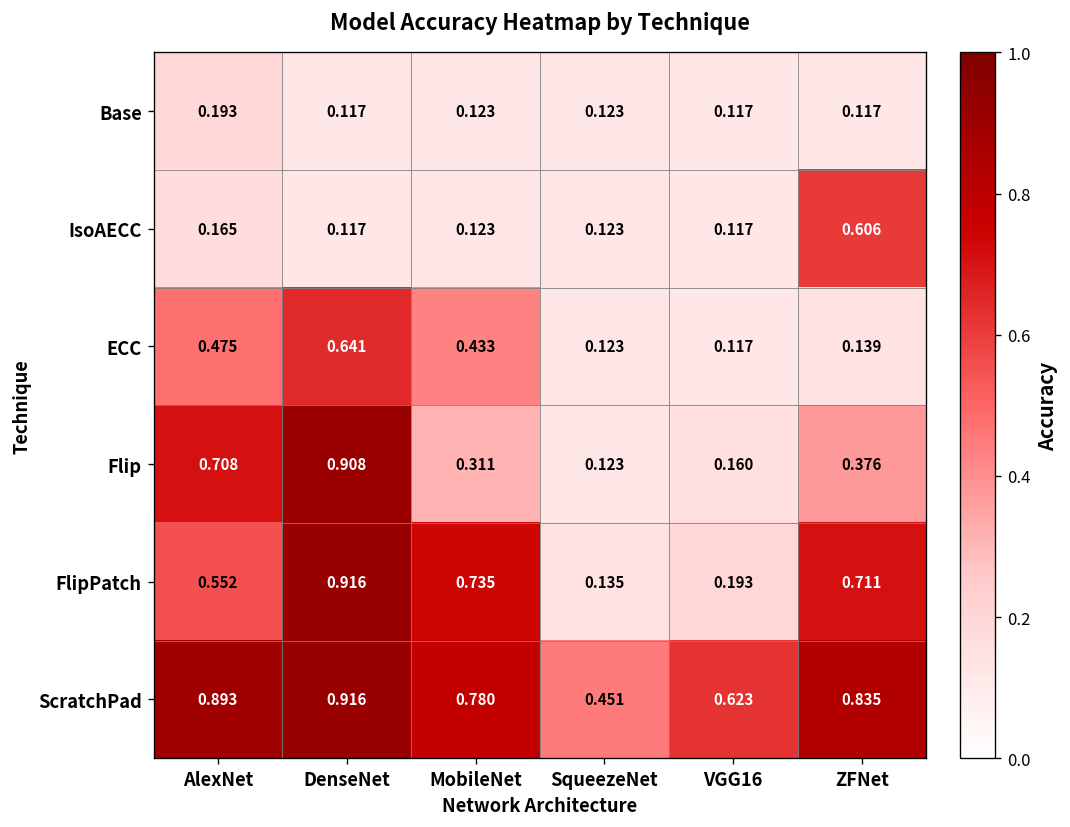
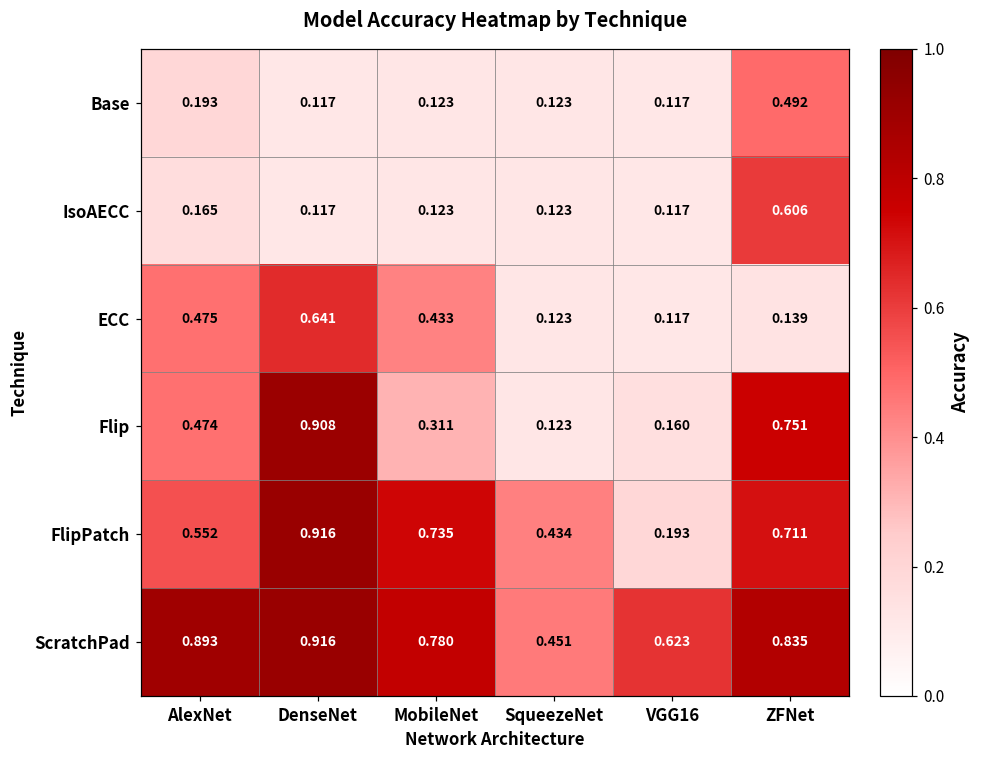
  {
    "Base": {
      "AlexNet": 0.193,
      "DenseNet": 0.117,
      "MobileNet": 0.123,
      "SqueezeNet": 0.123,
      "VGG16": 0.117,
-     "ZFNet": 0.117
+     "ZFNet": 0.492
    },
    "IsoAECC": {
      "AlexNet": 0.165,
      "DenseNet": 0.117,
      "MobileNet": 0.123,
      "SqueezeNet": 0.123,
      "VGG16": 0.117,
      "ZFNet": 0.606
    },
    "ECC": {
      "AlexNet": 0.475,
      "DenseNet": 0.641,
      "MobileNet": 0.433,
      "SqueezeNet": 0.123,
      "VGG16": 0.117,
      "ZFNet": 0.139
    },
    "Flip": {
-     "AlexNet": 0.708,
+     "AlexNet": 0.474,
      "DenseNet": 0.908,
      "MobileNet": 0.311,
      "SqueezeNet": 0.123,
      "VGG16": 0.160,
-     "ZFNet": 0.376
+     "ZFNet": 0.751
    },
    "FlipPatch": {
      "AlexNet": 0.552,
      "DenseNet": 0.916,
      "MobileNet": 0.735,
-     "SqueezeNet": 0.135,
+     "SqueezeNet": 0.434,
      "VGG16": 0.193,
      "ZFNet": 0.711
    },
    "ScratchPad": {
      "AlexNet": 0.893,
      "DenseNet": 0.916,
      "MobileNet": 0.780,
      "SqueezeNet": 0.451,
      "VGG16": 0.623,
      "ZFNet": 0.835
    }
  }
